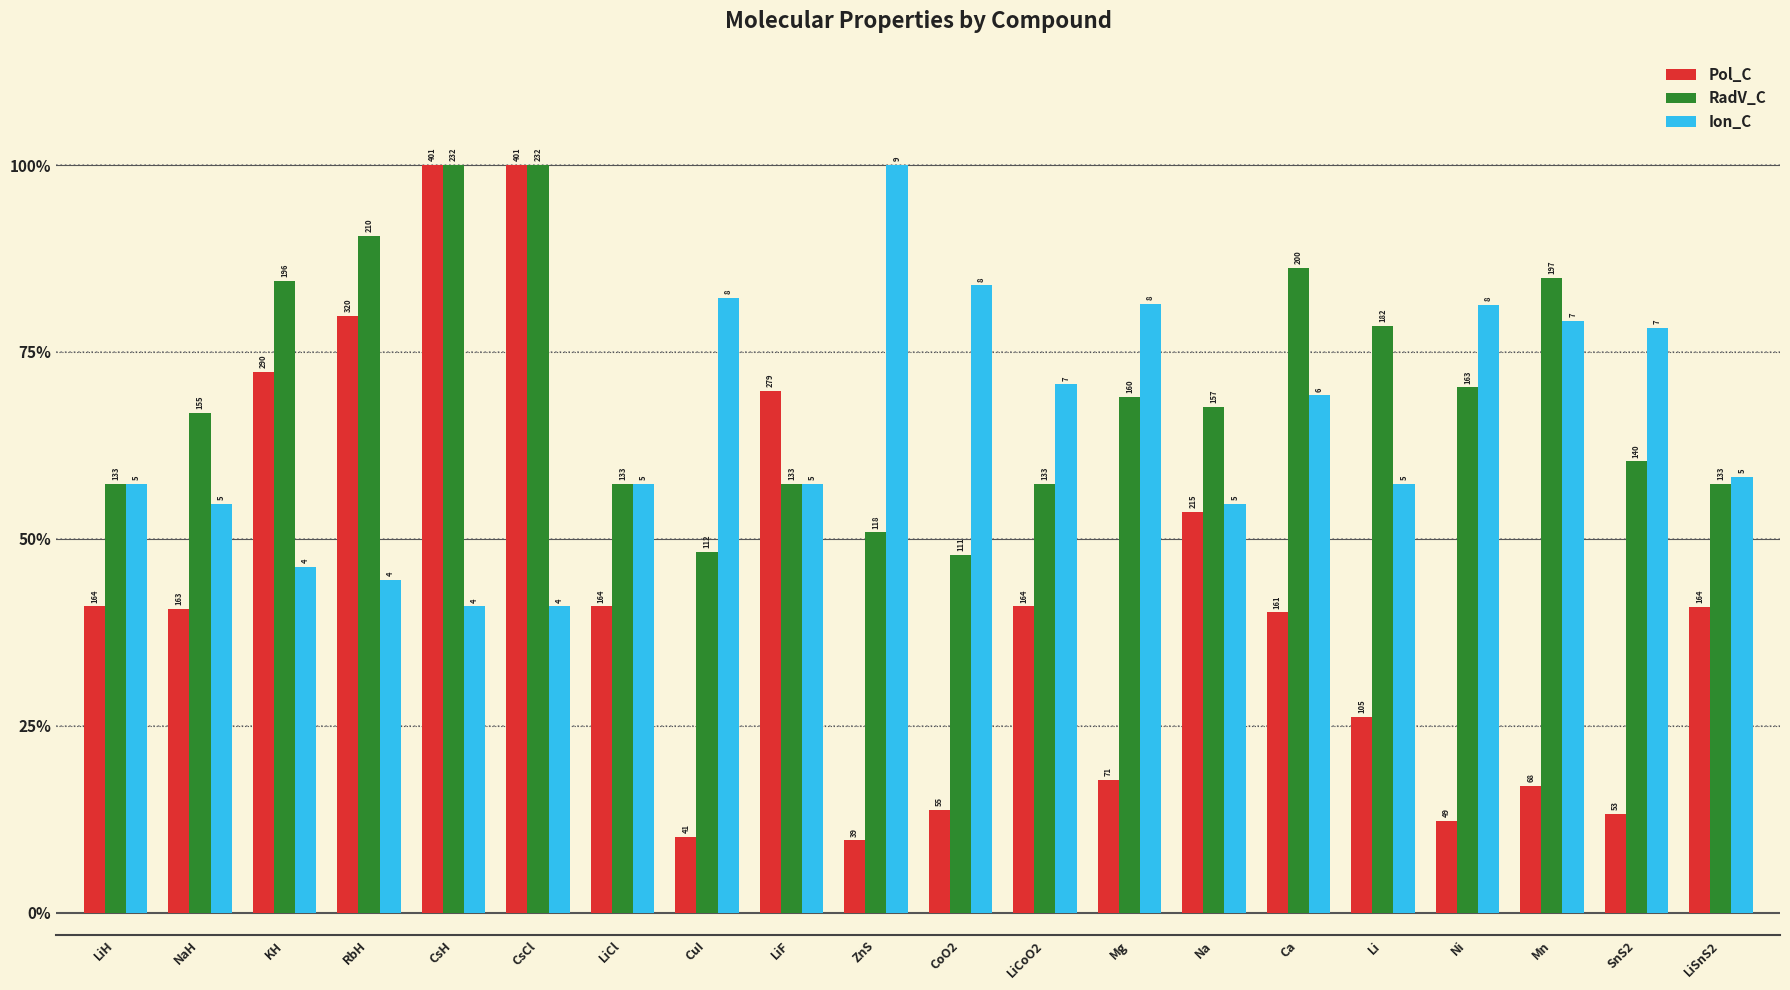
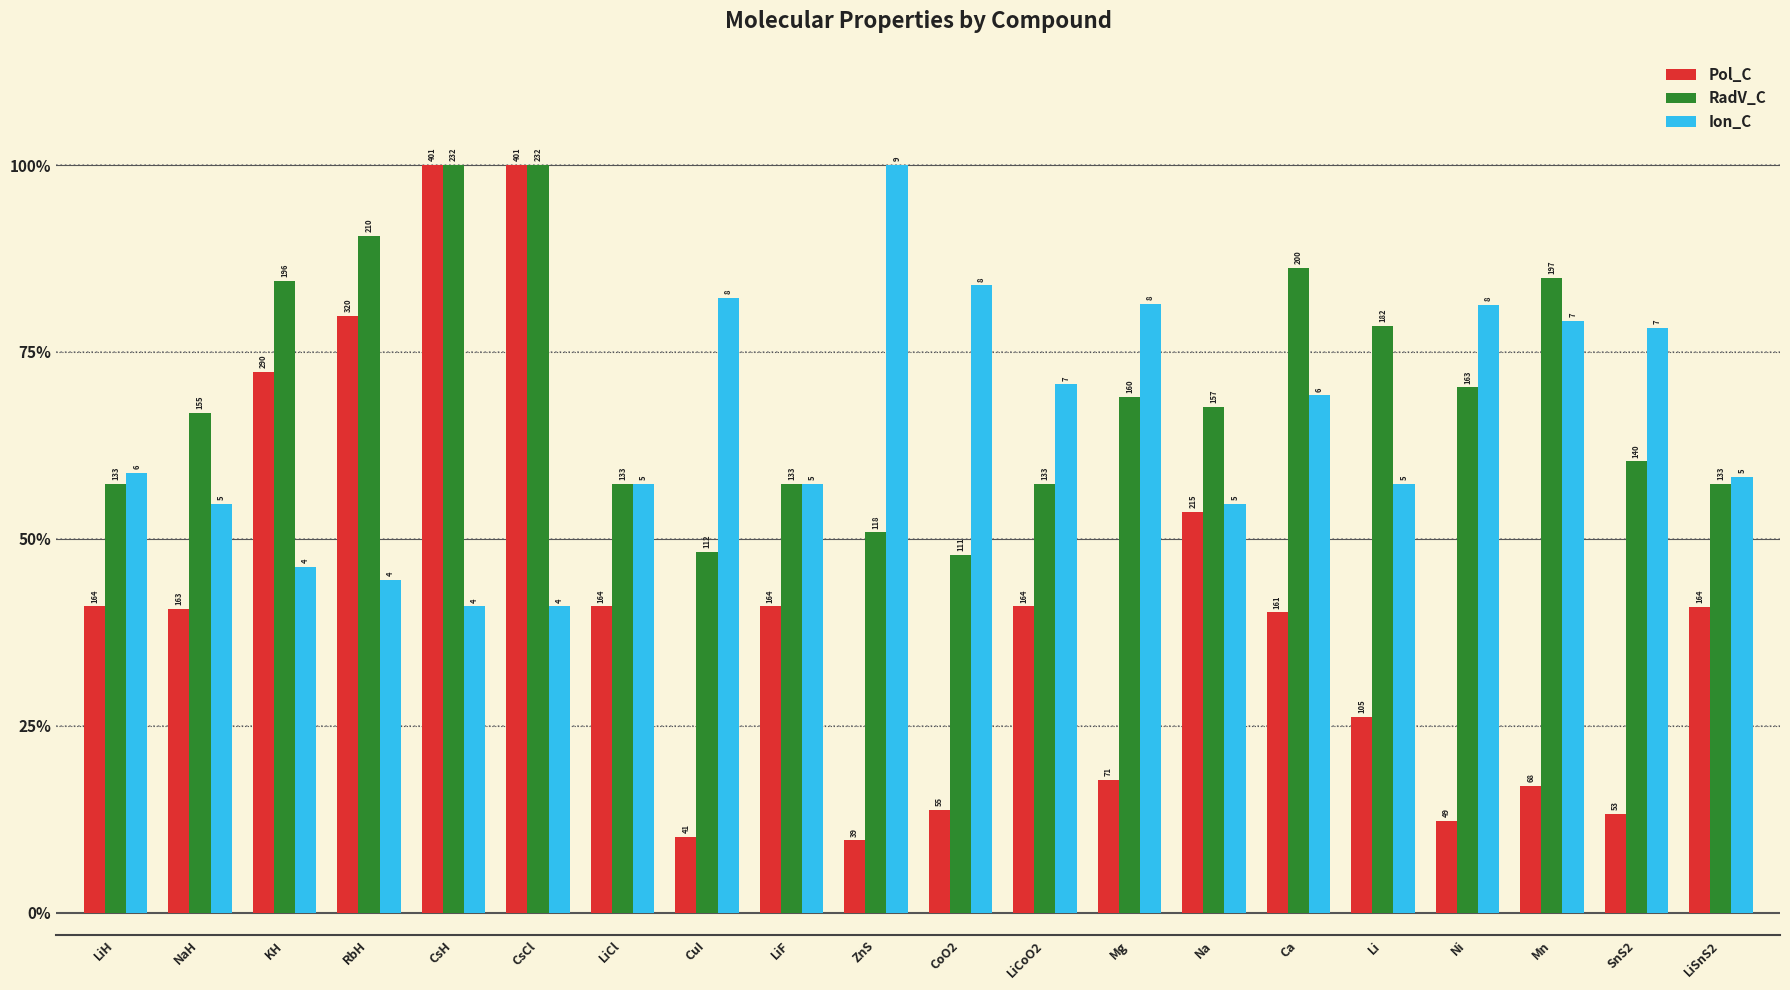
  {
    "Pol_C": {
-     "LiF": 279
+     "LiF": 164
    },
    "Ion_C": {
-     "LiH": 5
+     "LiH": 6
    }
  }
